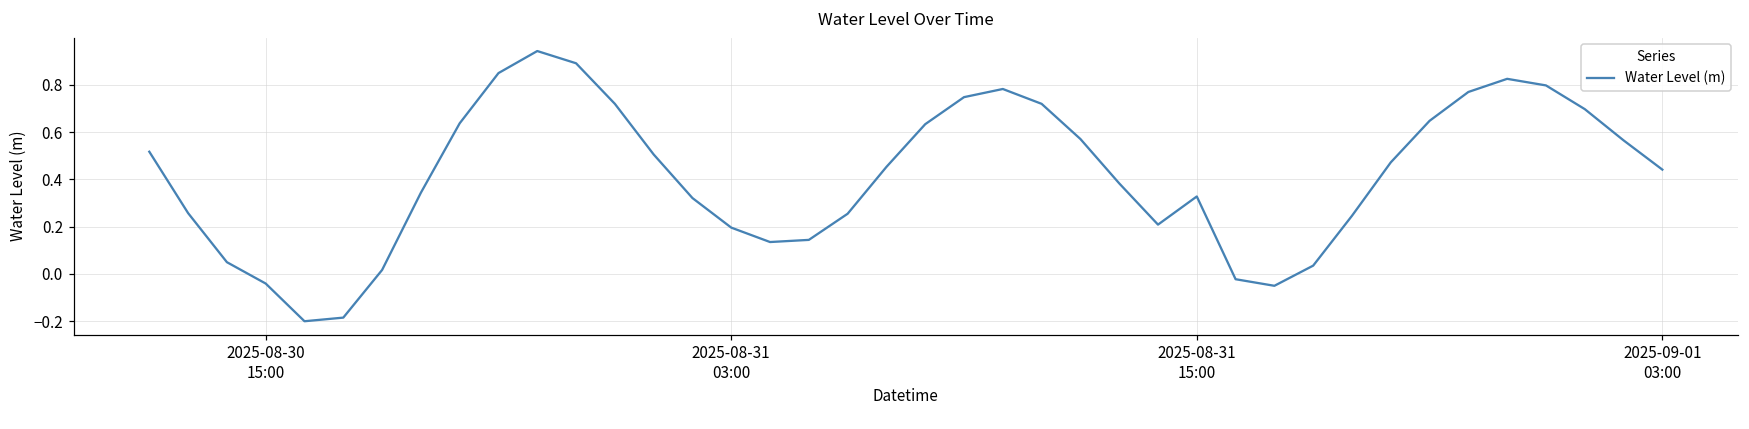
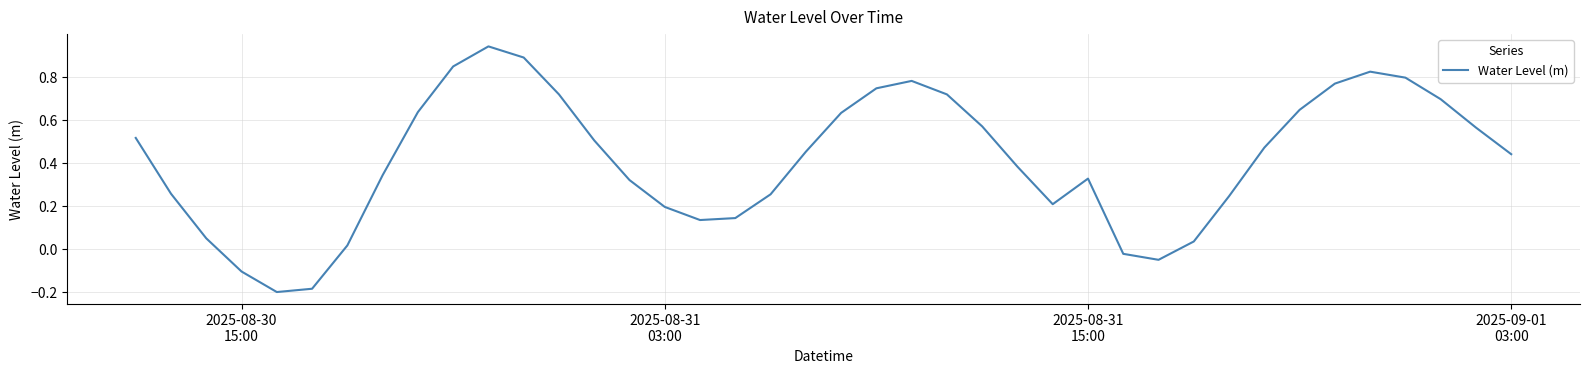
  {
-   "2025-08-30 15:00": -0.04,
+   "2025-08-30 15:00": -0.10,
    "2025-08-31 03:00": 0.20,
    "2025-08-31 15:00": 0.33,
    "2025-09-01 03:00": 0.44
  }
